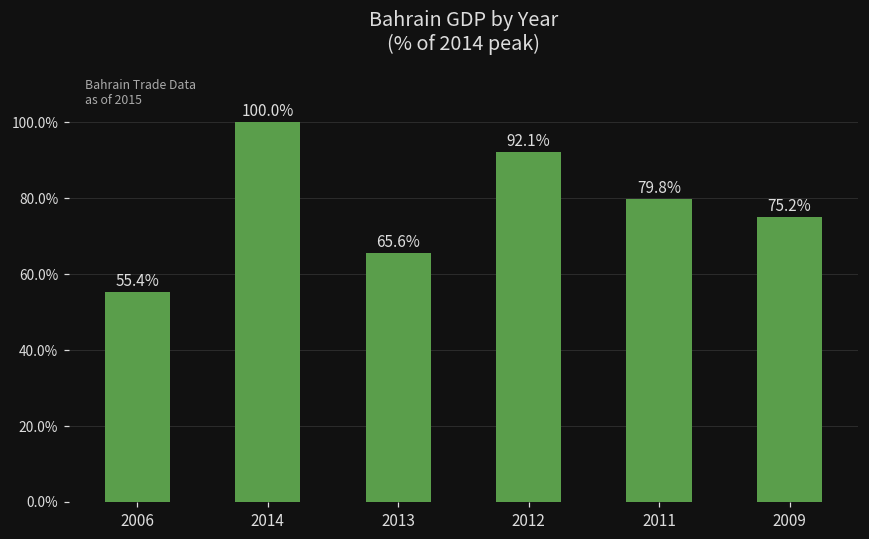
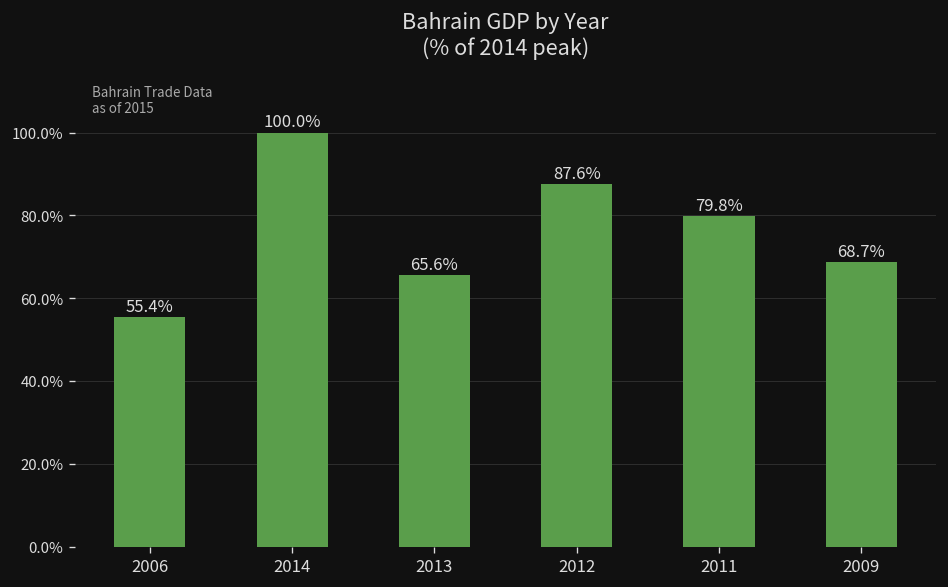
  {
    "2006": "55.4%",
    "2014": "100.0%",
    "2013": "65.6%",
-   "2012": "92.1%",
+   "2012": "87.6%",
    "2011": "79.8%",
-   "2009": "75.2%"
+   "2009": "68.7%"
  }
